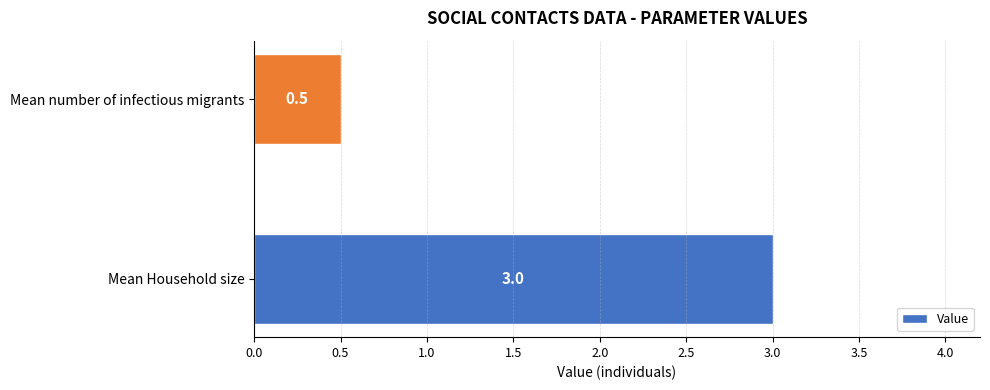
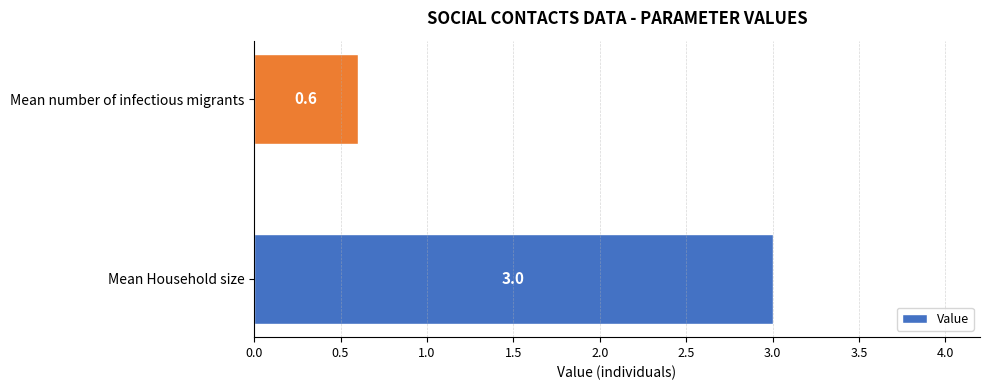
  {
-   "Mean number of infectious migrants": 0.5,
+   "Mean number of infectious migrants": 0.6,
    "Mean Household size": 3.0
  }
